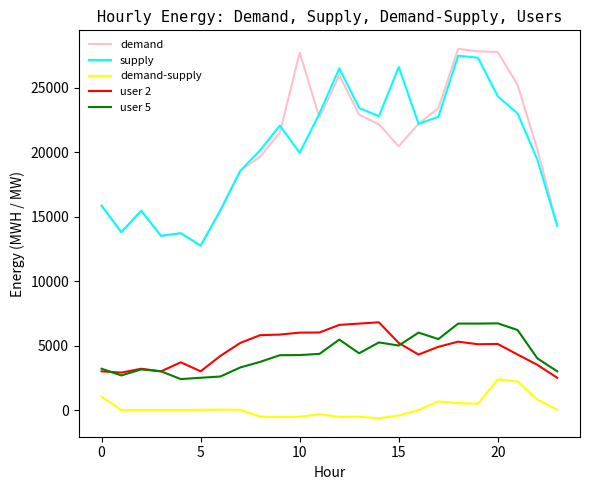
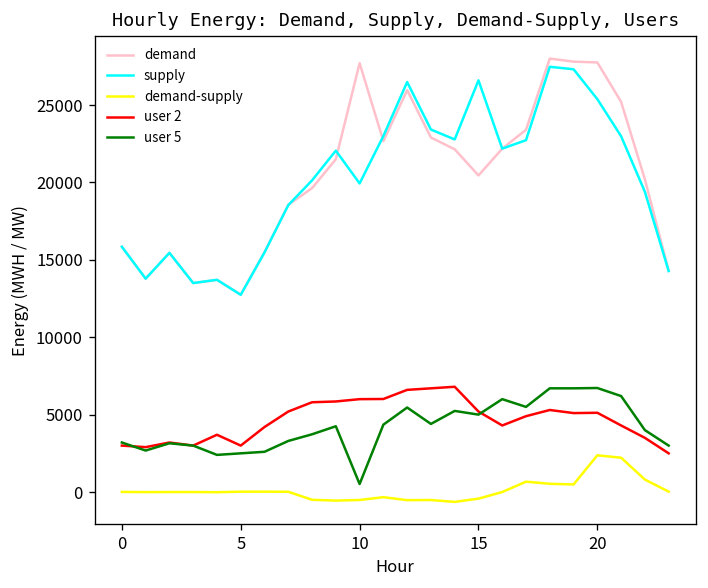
  {
    "demand": {
      "10": 27700,
      "15": 20500,
      "20": 27800
    },
    "supply": {
      "10": 19900,
      "15": 26600,
-     "20": 24300
+     "20": 25400
    },
    "demand-supply": {
-     "0": 1000,
+     "0": 0,
      "5": 0,
      "10": -500,
      "15": -400,
      "20": 2400
    },
    "user 2": {
      "0": 3000,
      "5": 3000,
      "10": 6000,
      "15": 5200,
      "20": 5100
    },
    "user 5": {
      "0": 3200,
      "5": 2500,
-     "10": 4300,
+     "10": 500,
      "15": 5000,
      "20": 6700
    }
  }
